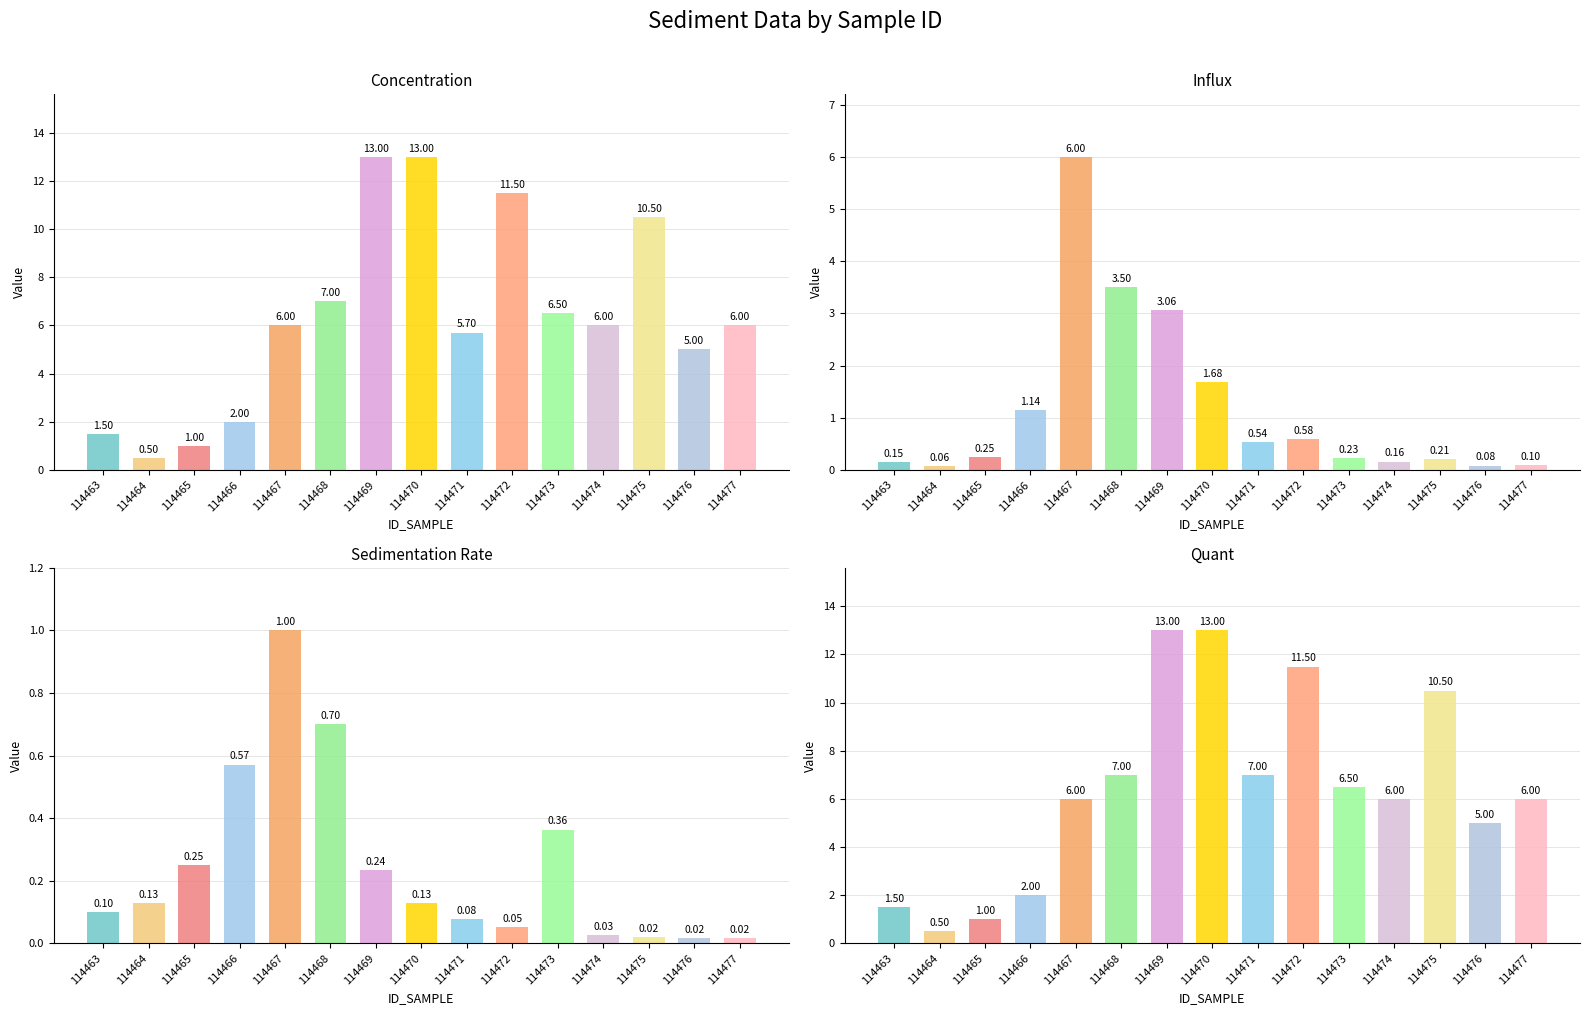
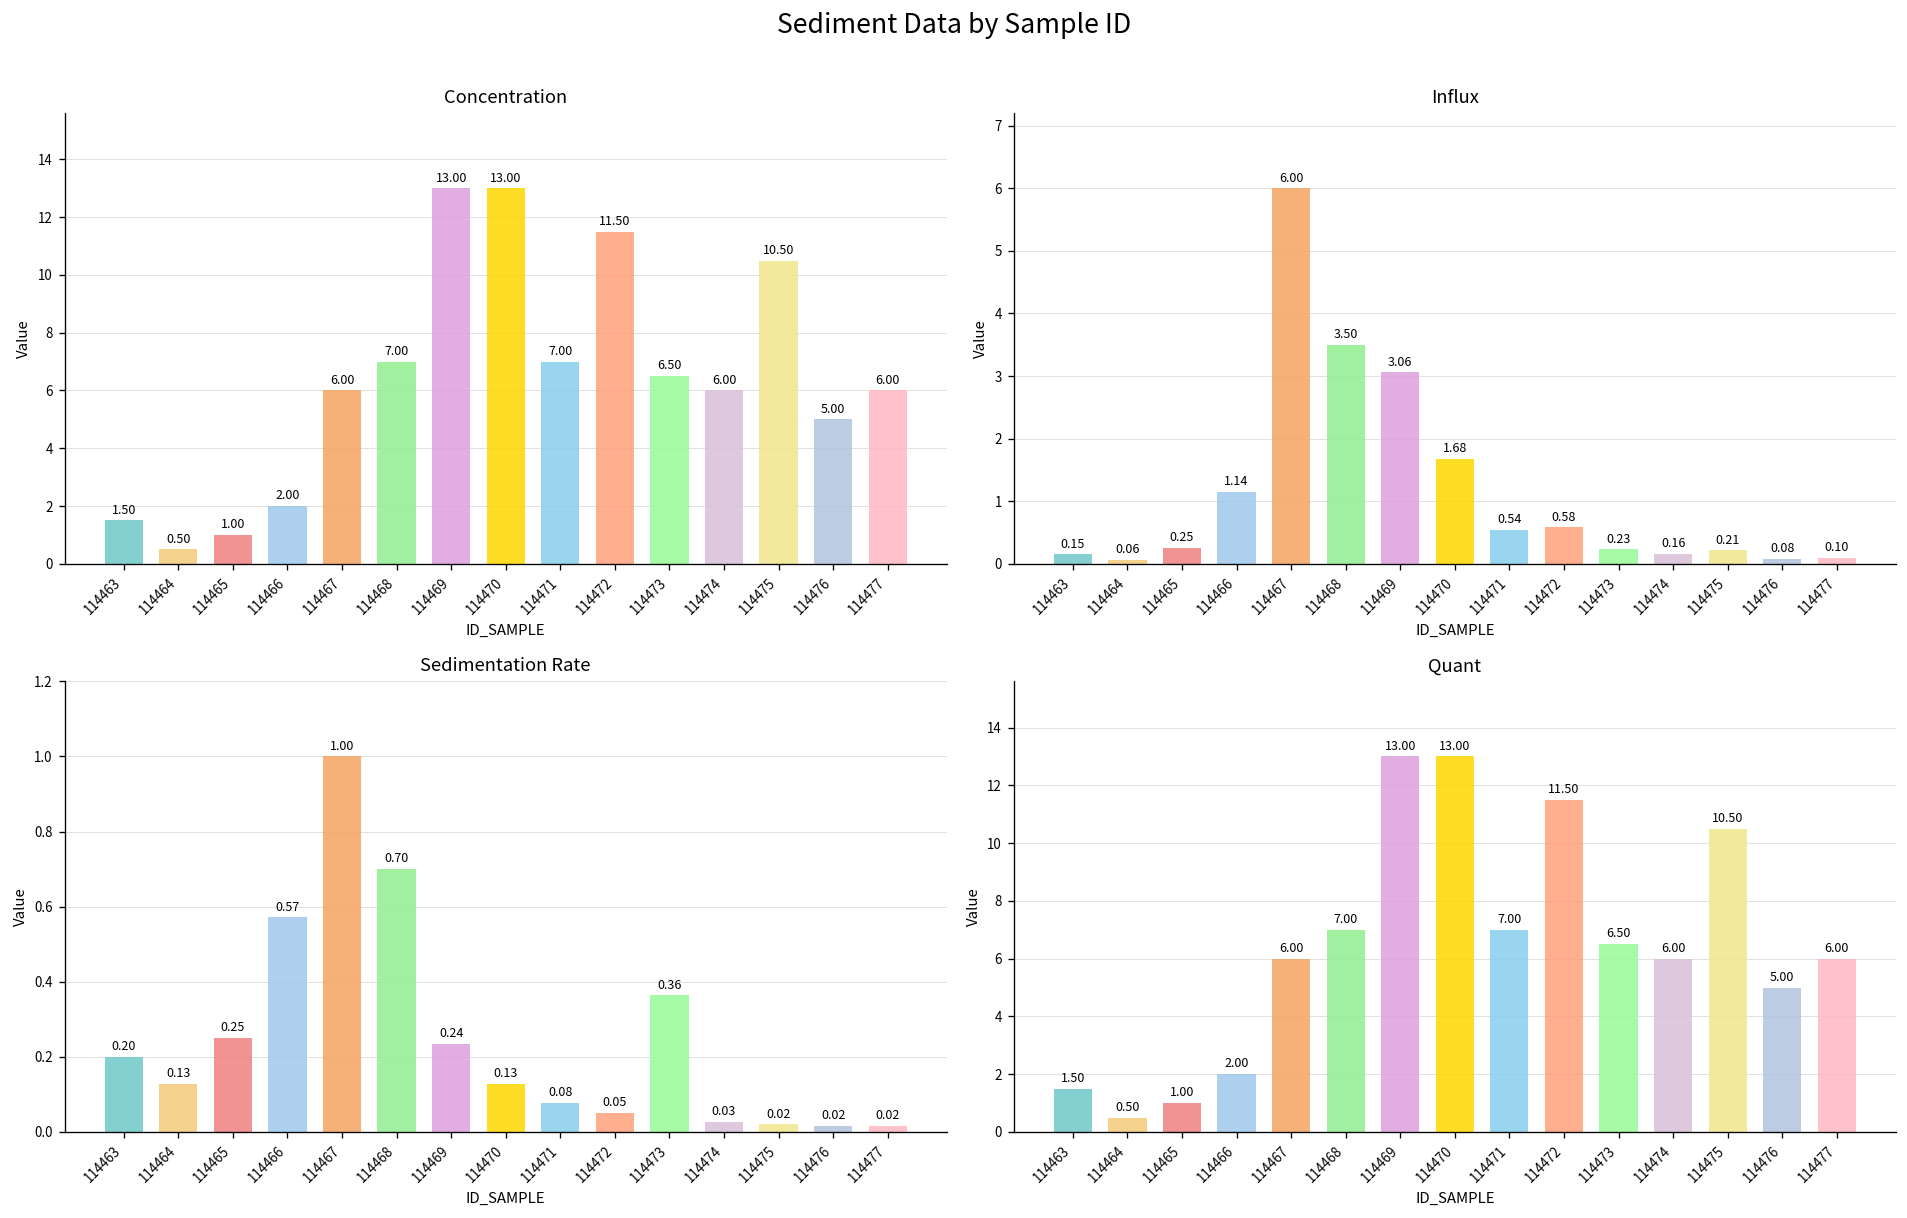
  {
    "Concentration": {
      "114463": 1.50,
      "114464": 0.50,
      "114465": 1.00,
      "114466": 2.00,
      "114467": 6.00,
      "114468": 7.00,
      "114469": 13.00,
      "114470": 13.00,
-     "114471": 5.70,
+     "114471": 7.00,
      "114472": 11.50,
      "114473": 6.50,
      "114474": 6.00,
      "114475": 10.50,
      "114476": 5.00,
      "114477": 6.00
    },
    "Influx": {
      "114463": 0.15,
      "114464": 0.06,
      "114465": 0.25,
      "114466": 1.14,
      "114467": 6.00,
      "114468": 3.50,
      "114469": 3.06,
      "114470": 1.68,
      "114471": 0.54,
      "114472": 0.58,
      "114473": 0.23,
      "114474": 0.16,
      "114475": 0.21,
      "114476": 0.08,
      "114477": 0.10
    },
    "Sedimentation Rate": {
-     "114463": 0.10,
+     "114463": 0.20,
      "114464": 0.13,
      "114465": 0.25,
      "114466": 0.57,
      "114467": 1.00,
      "114468": 0.70,
      "114469": 0.24,
      "114470": 0.13,
      "114471": 0.08,
      "114472": 0.05,
      "114473": 0.36,
      "114474": 0.03,
      "114475": 0.02,
      "114476": 0.02,
      "114477": 0.02
    },
    "Quant": {
      "114463": 1.50,
      "114464": 0.50,
      "114465": 1.00,
      "114466": 2.00,
      "114467": 6.00,
      "114468": 7.00,
      "114469": 13.00,
      "114470": 13.00,
      "114471": 7.00,
      "114472": 11.50,
      "114473": 6.50,
      "114474": 6.00,
      "114475": 10.50,
      "114476": 5.00,
      "114477": 6.00
    }
  }
